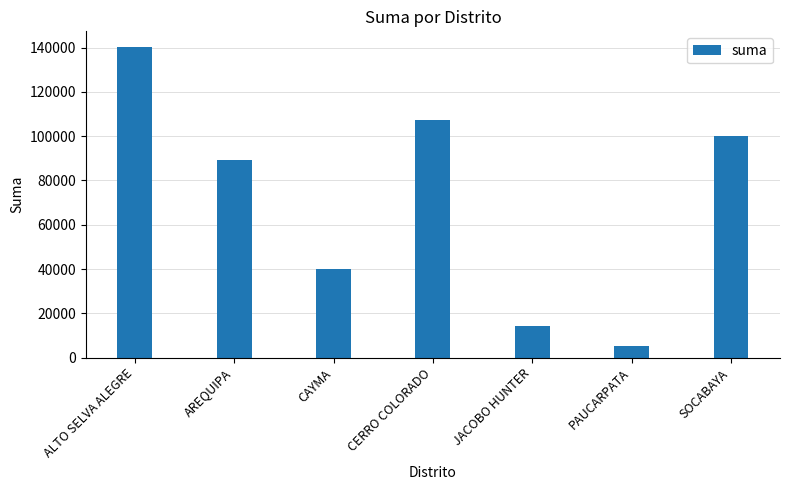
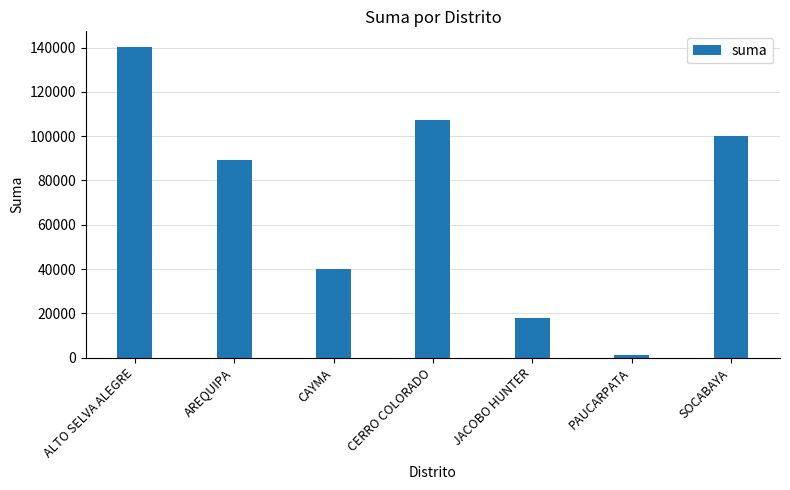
  {
    "ALTO SELVA ALEGRE": 140000,
    "AREQUIPA": 89000,
    "CAYMA": 40000,
    "CERRO COLORADO": 107000,
-   "JACOBO HUNTER": 14000,
-   "PAUCARPATA": 5000,
+   "JACOBO HUNTER": 18000,
+   "PAUCARPATA": 1000,
    "SOCABAYA": 100000
  }
